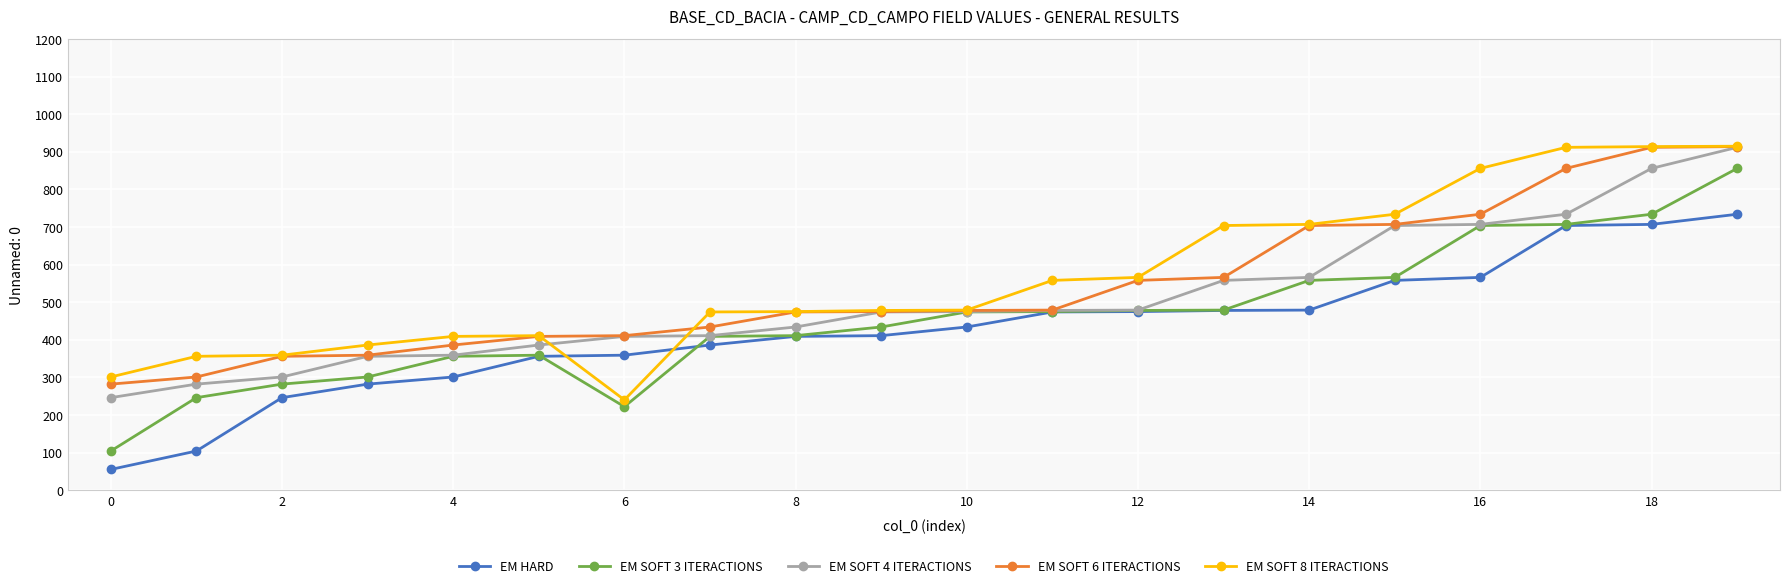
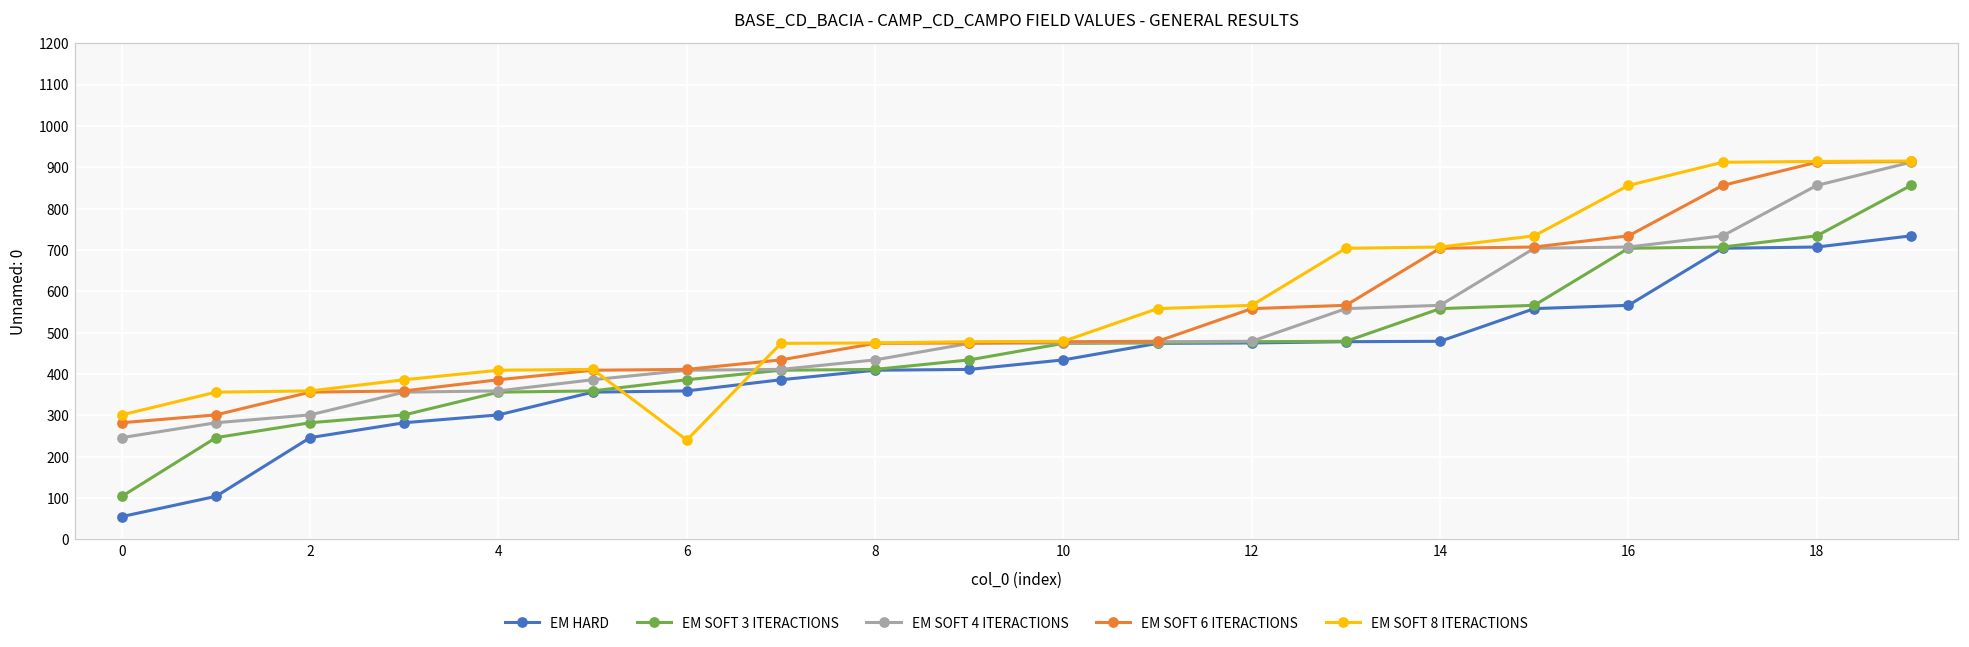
  {
    "EM HARD": {
      "0": 60,
      "2": 250,
      "4": 300,
      "6": 360,
      "10": 430,
      "14": 480,
      "16": 570,
      "18": 710
    },
    "EM SOFT 3 ITERACTIONS": {
      "0": 100,
      "2": 280,
-     "6": 220,
+     "6": 390,
      "14": 560,
      "18": 730
    },
    "EM SOFT 4 ITERACTIONS": {
      "0": 250,
      "2": 300,
      "8": 430,
      "14": 570,
      "18": 860
    },
    "EM SOFT 6 ITERACTIONS": {
      "0": 280,
      "4": 390,
      "12": 560,
      "16": 730
    },
    "EM SOFT 8 ITERACTIONS": {
      "0": 300,
      "4": 410,
      "6": 240,
      "12": 570,
      "16": 860
    }
  }
